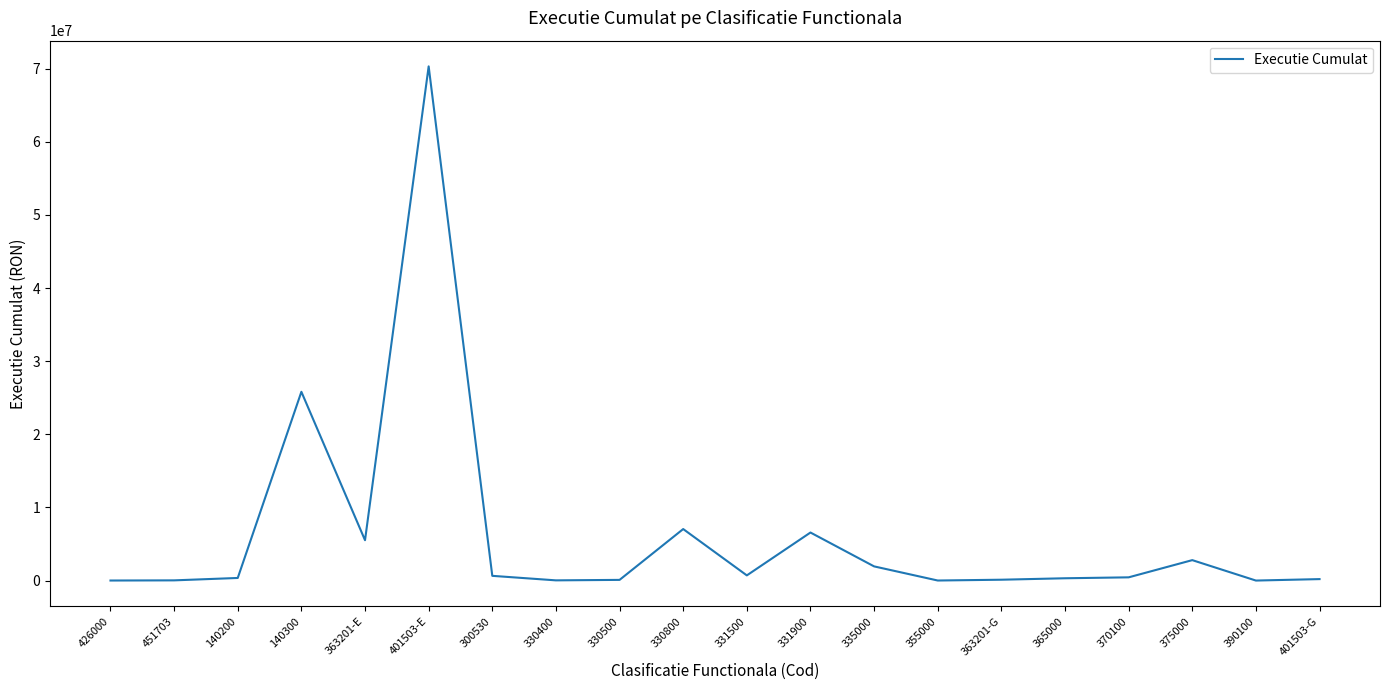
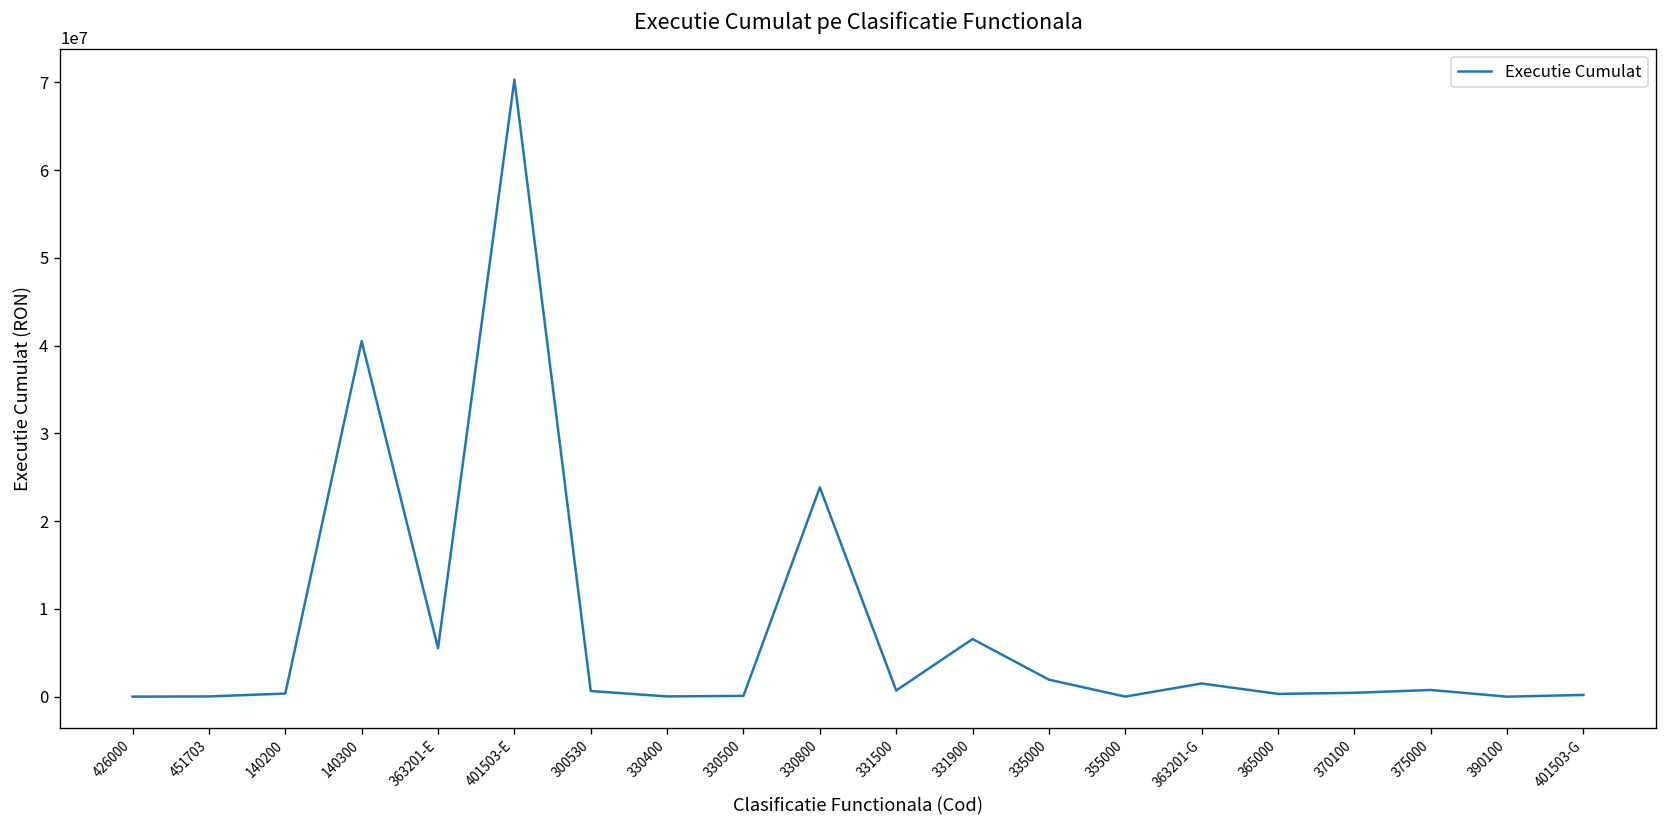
  {
    "426000": 0,
    "451703": 0,
    "140200": 0,
-   "140300": 26000000,
+   "140300": 41000000,
    "363201-E": 6000000,
    "401503-E": 70000000,
    "300530": 1000000,
    "330400": 0,
    "330500": 0,
-   "330800": 7000000,
+   "330800": 24000000,
    "331500": 1000000,
    "331900": 7000000,
    "335000": 2000000,
    "355000": 0,
-   "363201-G": 0,
+   "363201-G": 2000000,
    "365000": 0,
    "370100": 0,
-   "375000": 3000000,
+   "375000": 1000000,
    "390100": 0,
    "401503-G": 0
  }
